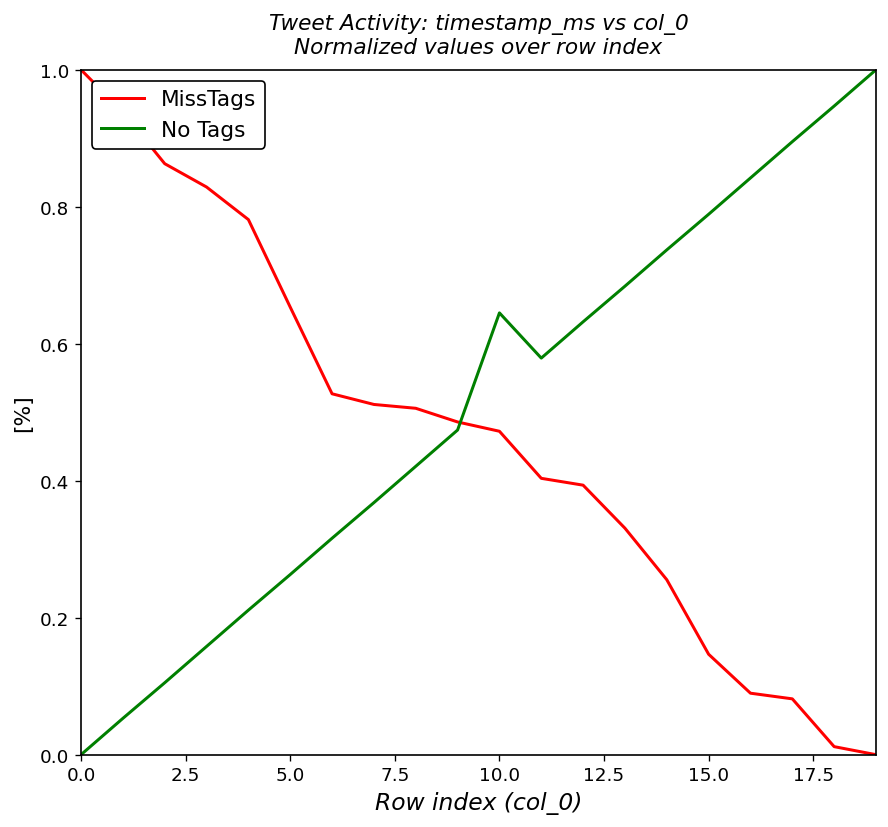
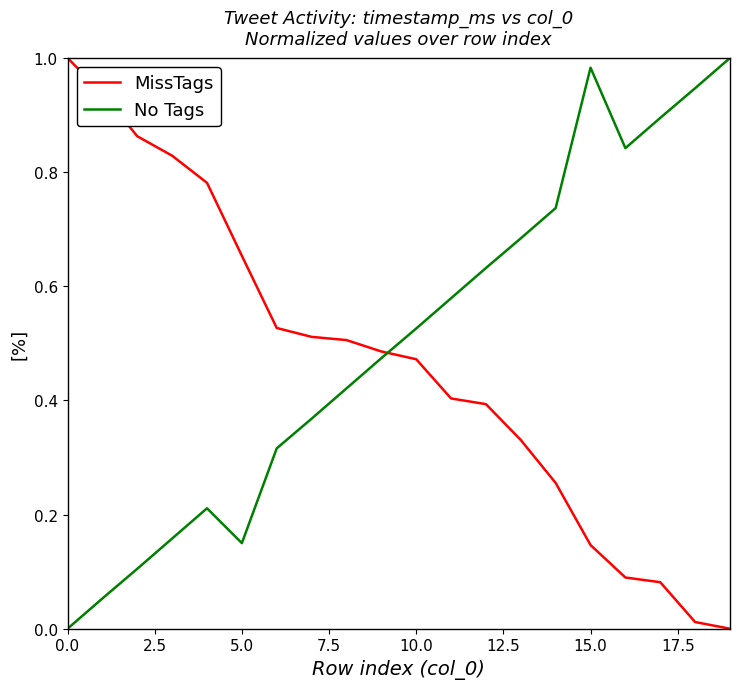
  {
    "MissTags": {
      "0.0": 1.00,
      "5.0": 0.65,
      "10.0": 0.47,
      "15.0": 0.15
    },
    "No Tags": {
      "0.0": 0.00,
-     "5.0": 0.26,
-     "10.0": 0.65,
-     "15.0": 0.79
+     "5.0": 0.15,
+     "10.0": 0.53,
+     "15.0": 0.98
    }
  }
